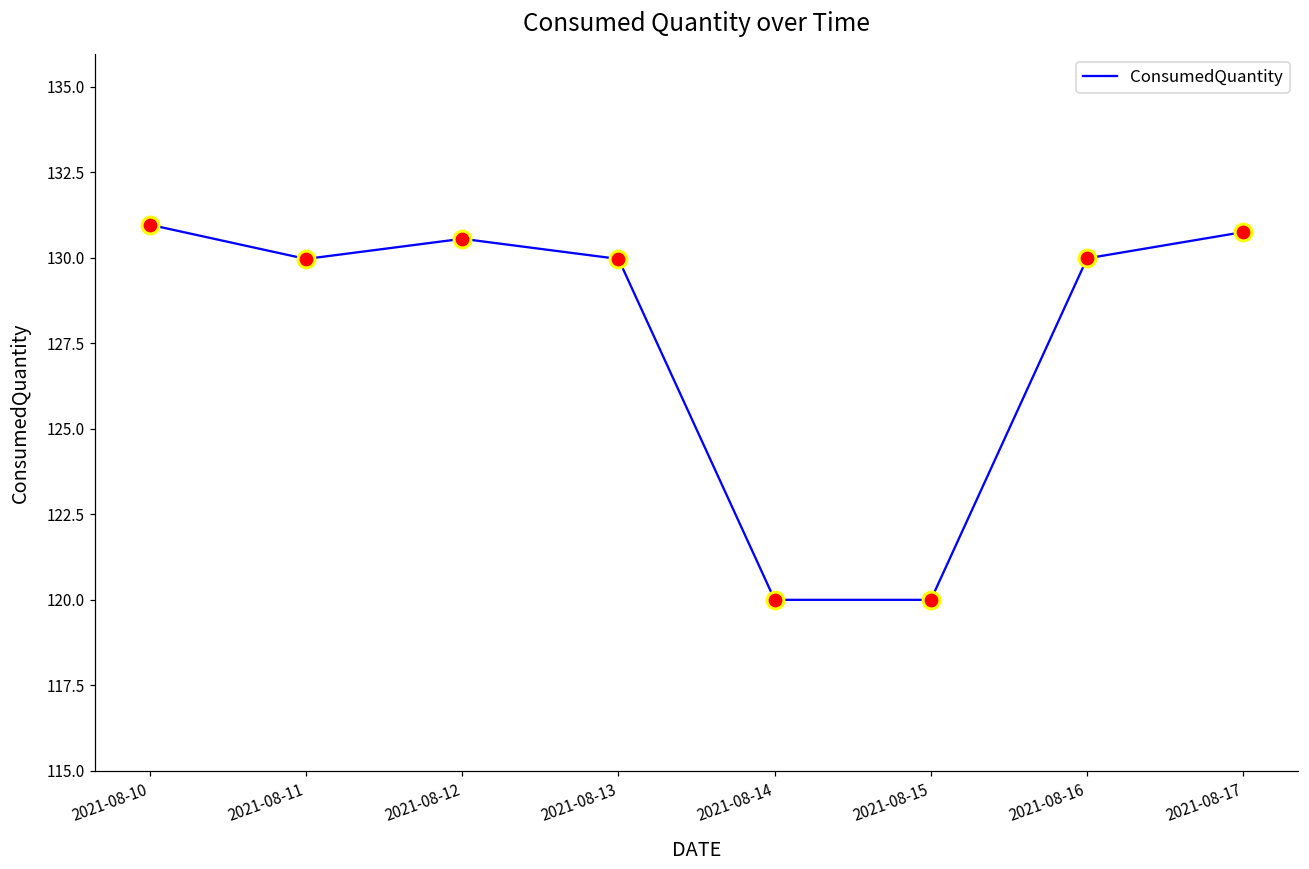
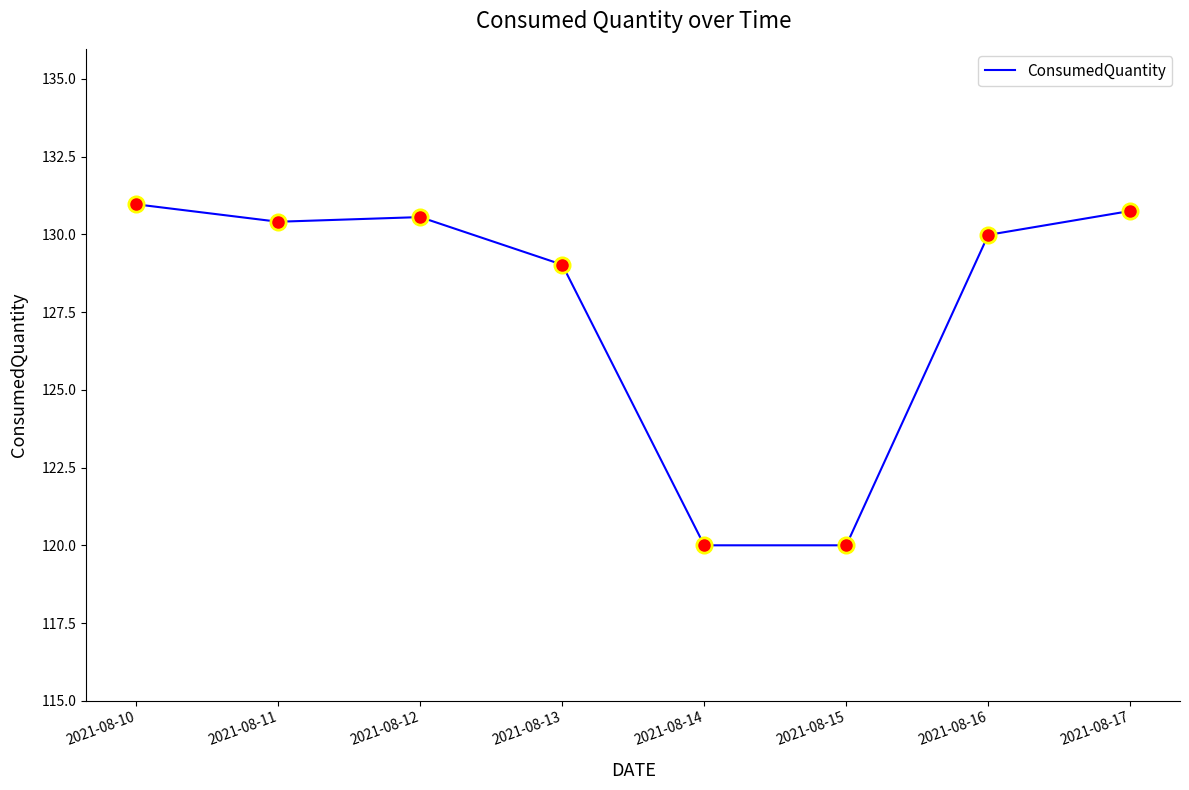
  {
    "2021-08-10": 131.0,
-   "2021-08-11": 130.0,
+   "2021-08-11": 130.4,
    "2021-08-12": 130.6,
-   "2021-08-13": 130.0,
+   "2021-08-13": 129.0,
    "2021-08-14": 120.0,
    "2021-08-15": 120.0,
    "2021-08-16": 130.0,
    "2021-08-17": 130.8
  }
